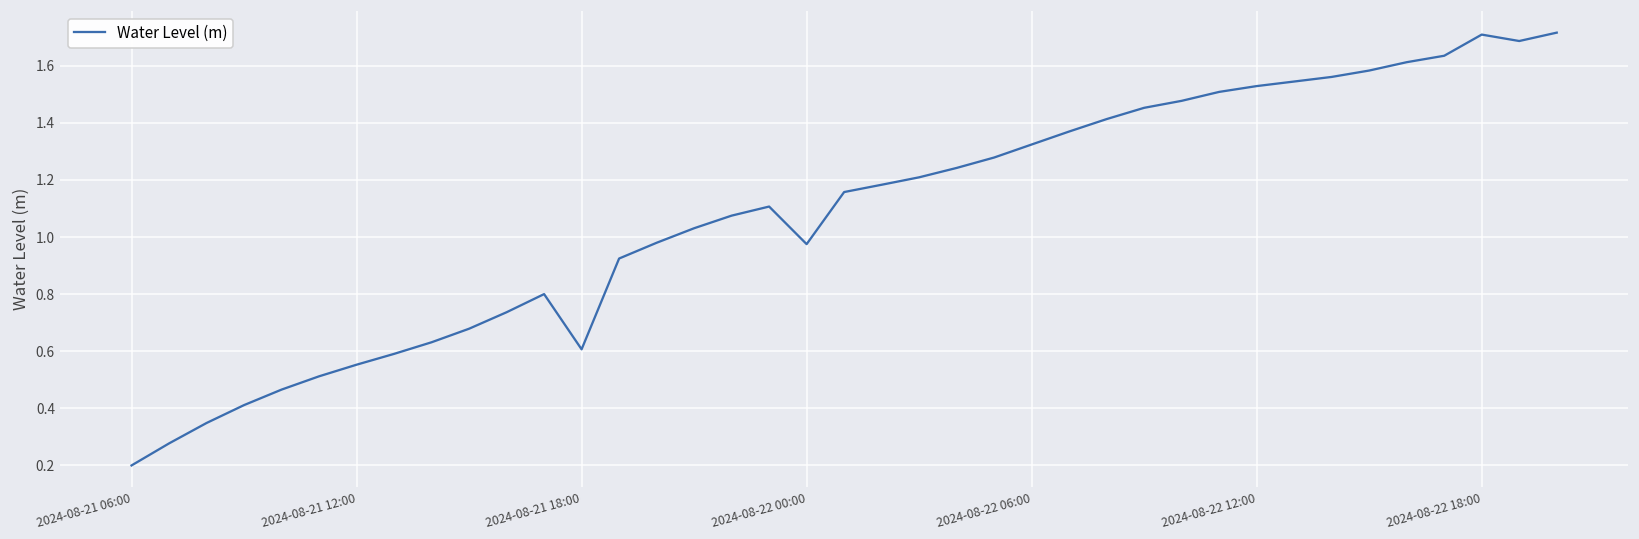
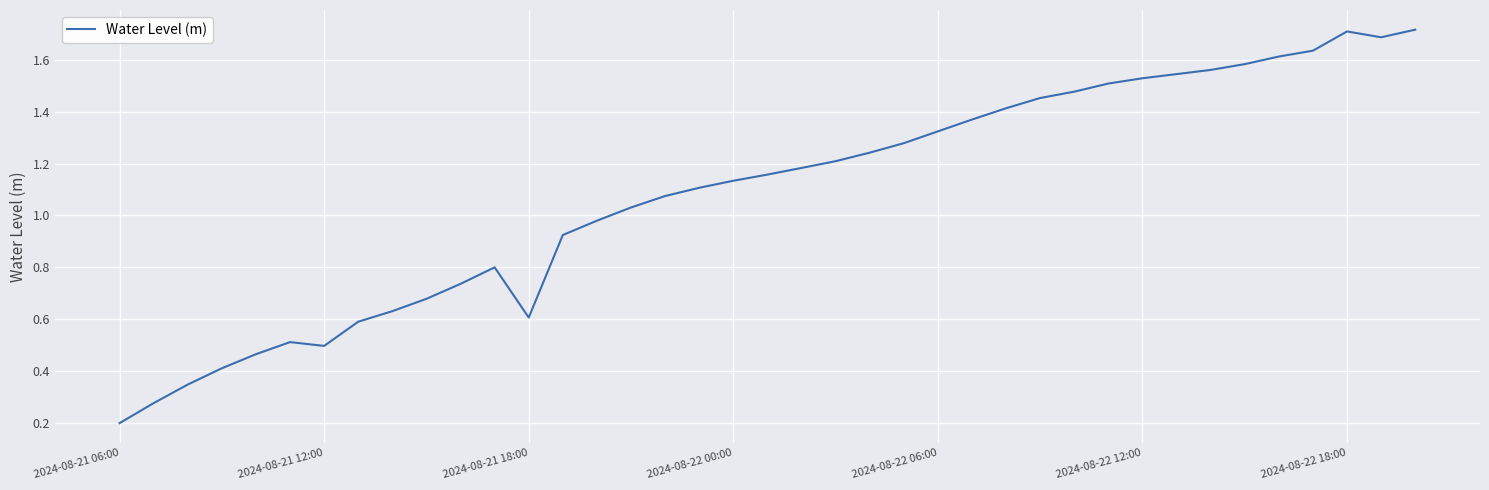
  {
    "2024-08-21 06:00": 0.20,
-   "2024-08-21 12:00": 0.55,
+   "2024-08-21 12:00": 0.50,
    "2024-08-21 18:00": 0.61,
-   "2024-08-22 00:00": 0.98,
+   "2024-08-22 00:00": 1.13,
    "2024-08-22 06:00": 1.32,
    "2024-08-22 12:00": 1.53,
    "2024-08-22 18:00": 1.71
  }
